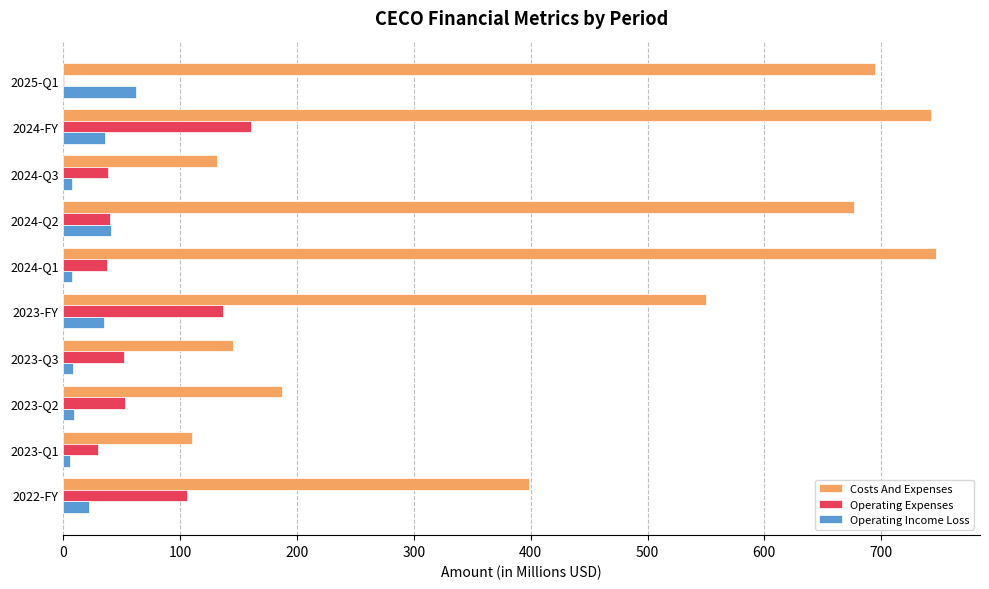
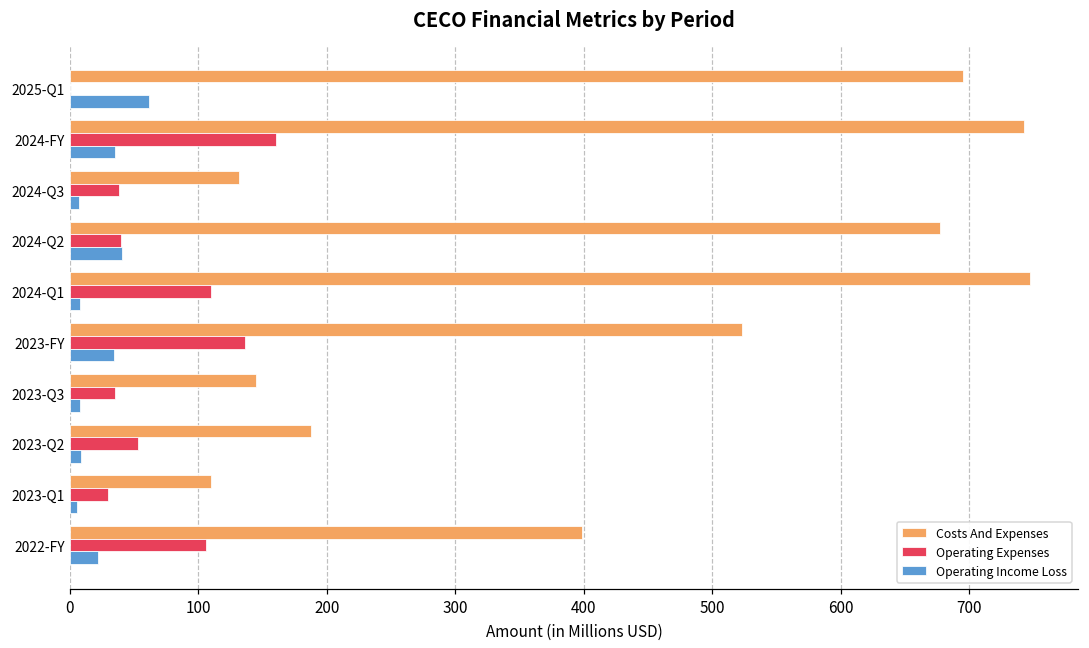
  {
    "Costs And Expenses": {
      "2025-Q1": 695,
      "2024-FY": 742,
      "2024-Q3": 131,
      "2024-Q2": 677,
      "2024-Q1": 747,
-     "2023-FY": 550,
+     "2023-FY": 523,
      "2023-Q3": 145,
      "2023-Q2": 187,
      "2023-Q1": 110,
      "2022-FY": 399
    },
    "Operating Expenses": {
      "2024-FY": 161,
      "2024-Q3": 38,
      "2024-Q2": 40,
-     "2024-Q1": 37,
+     "2024-Q1": 110,
      "2023-FY": 136,
-     "2023-Q3": 52,
+     "2023-Q3": 35,
      "2023-Q2": 53,
      "2023-Q1": 29,
      "2022-FY": 106
    },
    "Operating Income Loss": {
      "2025-Q1": 62,
      "2024-FY": 35,
      "2024-Q3": 7,
      "2024-Q2": 41,
      "2024-Q1": 8,
      "2023-FY": 35,
      "2023-Q3": 8,
      "2023-Q2": 9,
      "2023-Q1": 5,
      "2022-FY": 22
    }
  }
